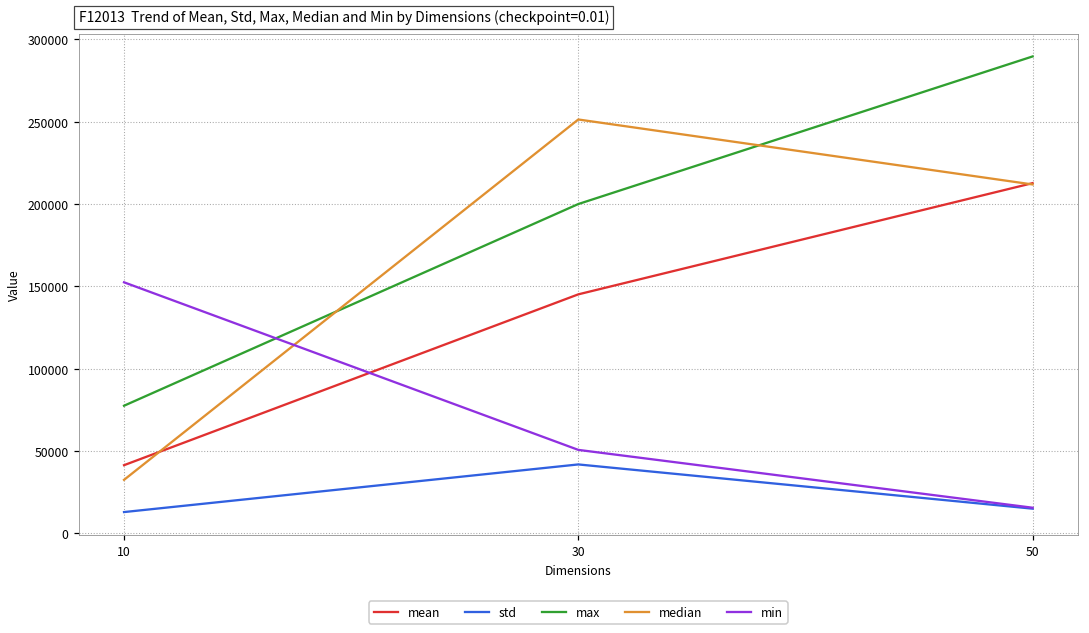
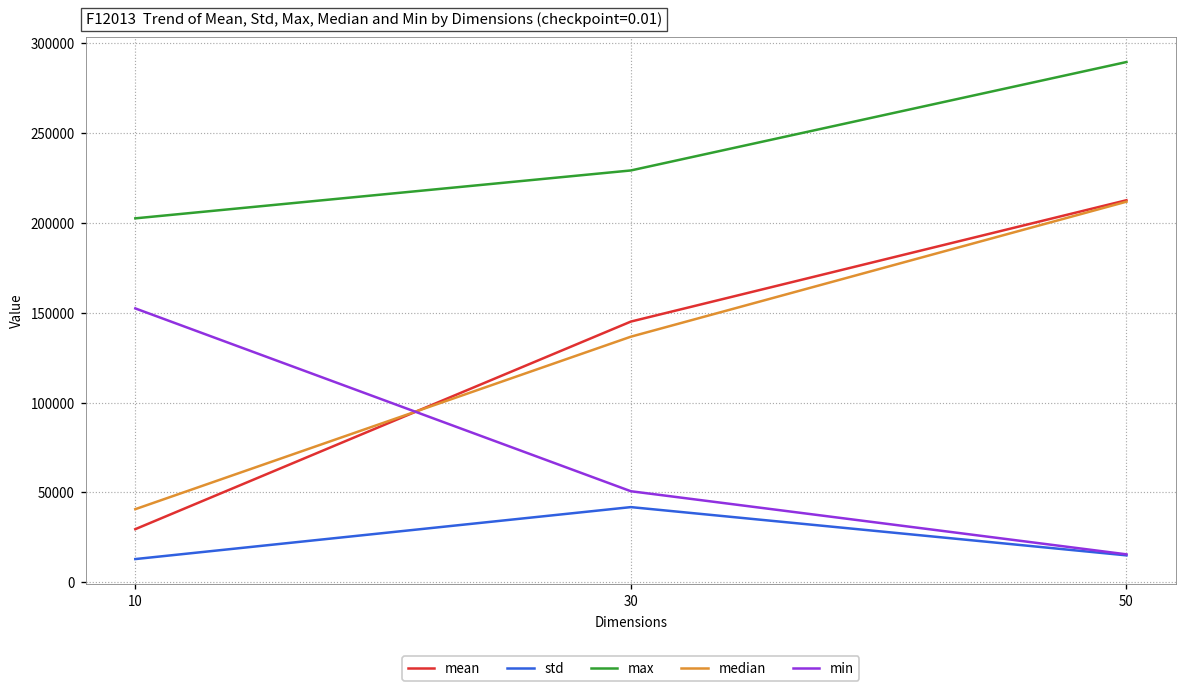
  {
    "mean": {
-     "10": 41000,
+     "10": 30000,
      "30": 145000
    },
    "std": {
      "10": 13000,
      "30": 42000
    },
    "max": {
-     "10": 77000,
-     "30": 200000,
+     "10": 203000,
+     "30": 229000,
      "50": 290000
    },
    "median": {
-     "10": 32000,
-     "30": 251000
+     "10": 41000,
+     "30": 137000
    },
    "min": {
      "10": 152000,
      "30": 51000
    }
  }
